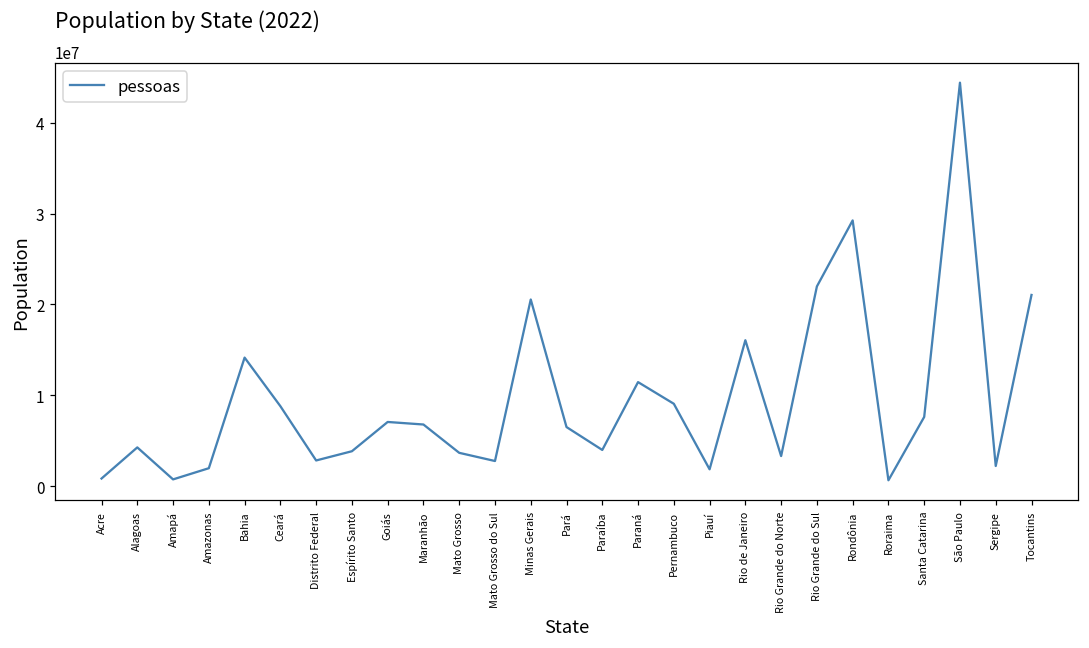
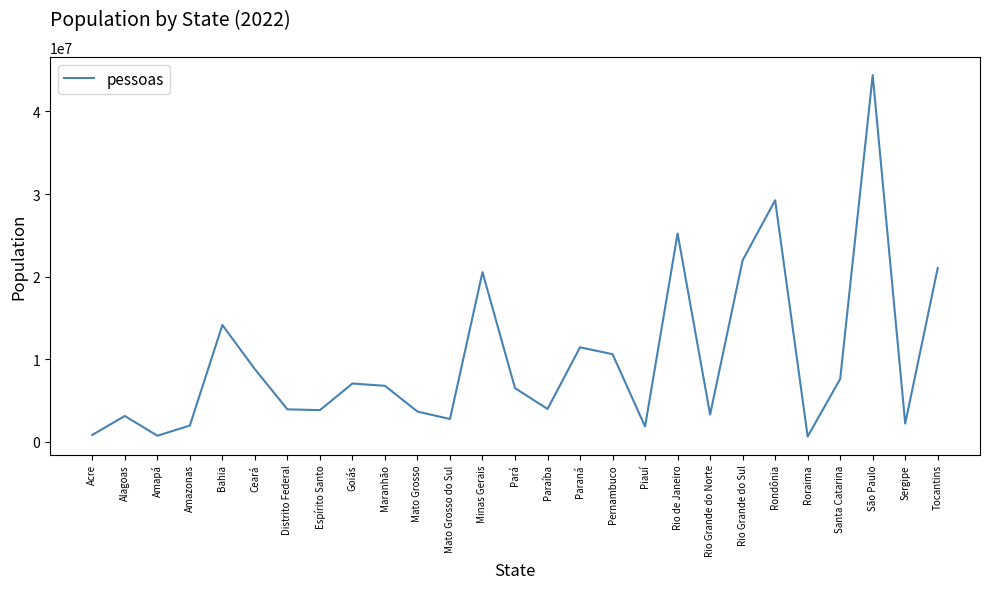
  {
    "Acre": 1000000,
-   "Alagoas": 4000000,
+   "Alagoas": 3000000,
    "Amapá": 1000000,
    "Amazonas": 2000000,
    "Bahia": 14000000,
    "Ceará": 9000000,
-   "Distrito Federal": 3000000,
+   "Distrito Federal": 4000000,
    "Espírito Santo": 4000000,
    "Goiás": 7000000,
    "Maranhão": 7000000,
    "Mato Grosso": 4000000,
    "Mato Grosso do Sul": 3000000,
    "Minas Gerais": 21000000,
    "Pará": 6000000,
    "Paraíba": 4000000,
    "Paraná": 11000000,
-   "Pernambuco": 9000000,
+   "Pernambuco": 11000000,
    "Piauí": 2000000,
-   "Rio de Janeiro": 16000000,
+   "Rio de Janeiro": 25000000,
    "Rio Grande do Norte": 3000000,
    "Rio Grande do Sul": 22000000,
    "Rondônia": 29000000,
    "Roraima": 1000000,
    "Santa Catarina": 8000000,
    "São Paulo": 44000000,
    "Sergipe": 2000000,
    "Tocantins": 21000000
  }
